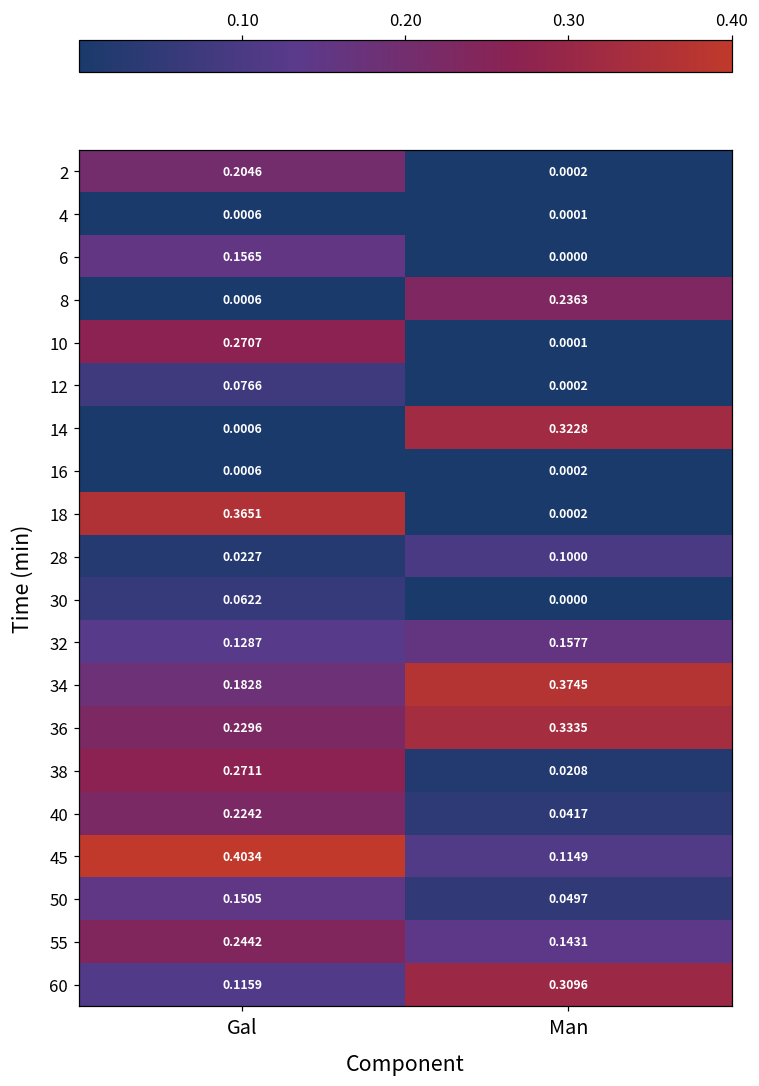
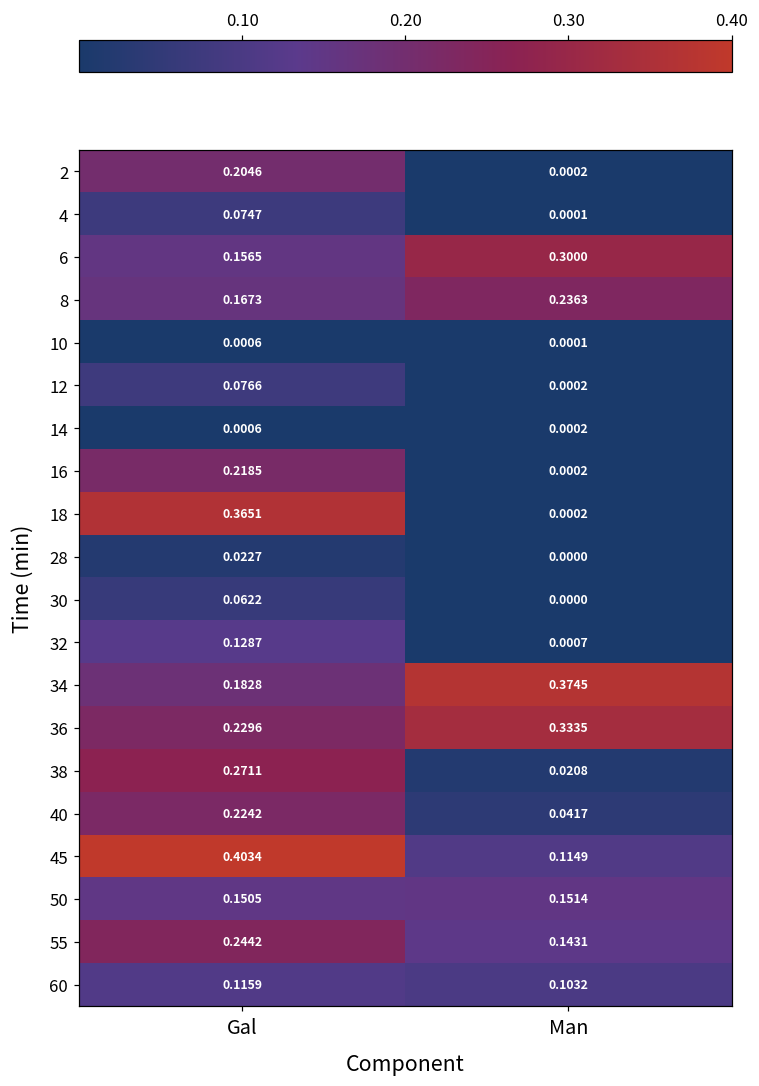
  {
    "2": {
      "Gal": 0.2046,
      "Man": 0.0002
    },
    "4": {
-     "Gal": 0.0006,
+     "Gal": 0.0747,
      "Man": 0.0001
    },
    "6": {
      "Gal": 0.1565,
-     "Man": 0.0000
+     "Man": 0.3000
    },
    "8": {
-     "Gal": 0.0006,
+     "Gal": 0.1673,
      "Man": 0.2363
    },
    "10": {
-     "Gal": 0.2707,
+     "Gal": 0.0006,
      "Man": 0.0001
    },
    "12": {
      "Gal": 0.0766,
      "Man": 0.0002
    },
    "14": {
      "Gal": 0.0006,
-     "Man": 0.3228
+     "Man": 0.0002
    },
    "16": {
-     "Gal": 0.0006,
+     "Gal": 0.2185,
      "Man": 0.0002
    },
    "18": {
      "Gal": 0.3651,
      "Man": 0.0002
    },
    "28": {
      "Gal": 0.0227,
-     "Man": 0.1000
+     "Man": 0.0000
    },
    "30": {
      "Gal": 0.0622,
      "Man": 0.0000
    },
    "32": {
      "Gal": 0.1287,
-     "Man": 0.1577
+     "Man": 0.0007
    },
    "34": {
      "Gal": 0.1828,
      "Man": 0.3745
    },
    "36": {
      "Gal": 0.2296,
      "Man": 0.3335
    },
    "38": {
      "Gal": 0.2711,
      "Man": 0.0208
    },
    "40": {
      "Gal": 0.2242,
      "Man": 0.0417
    },
    "45": {
      "Gal": 0.4034,
      "Man": 0.1149
    },
    "50": {
      "Gal": 0.1505,
-     "Man": 0.0497
+     "Man": 0.1514
    },
    "55": {
      "Gal": 0.2442,
      "Man": 0.1431
    },
    "60": {
      "Gal": 0.1159,
-     "Man": 0.3096
+     "Man": 0.1032
    }
  }
